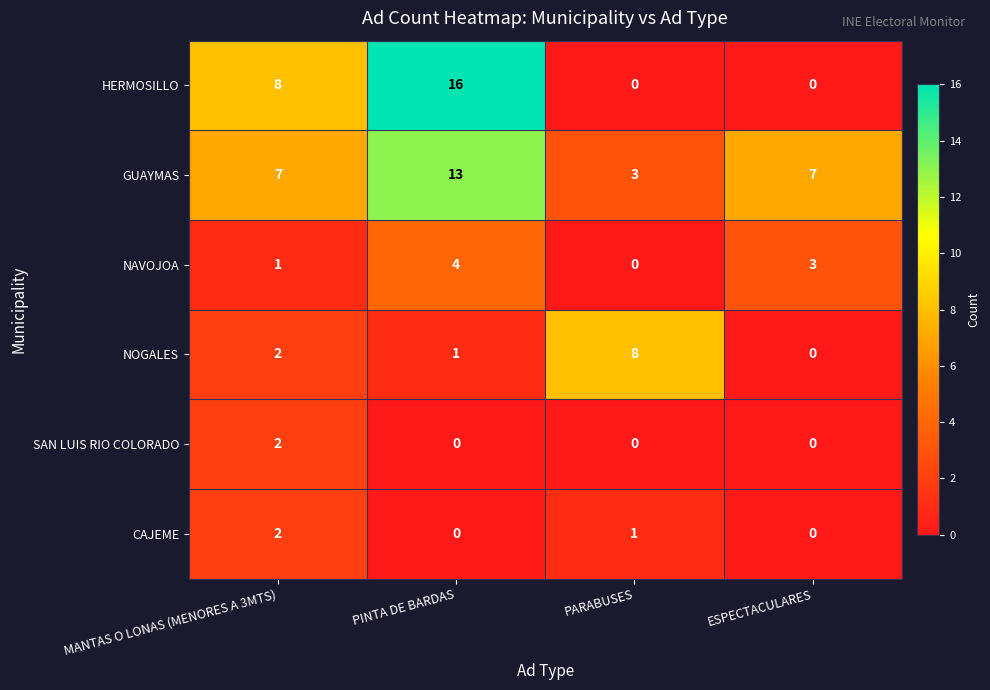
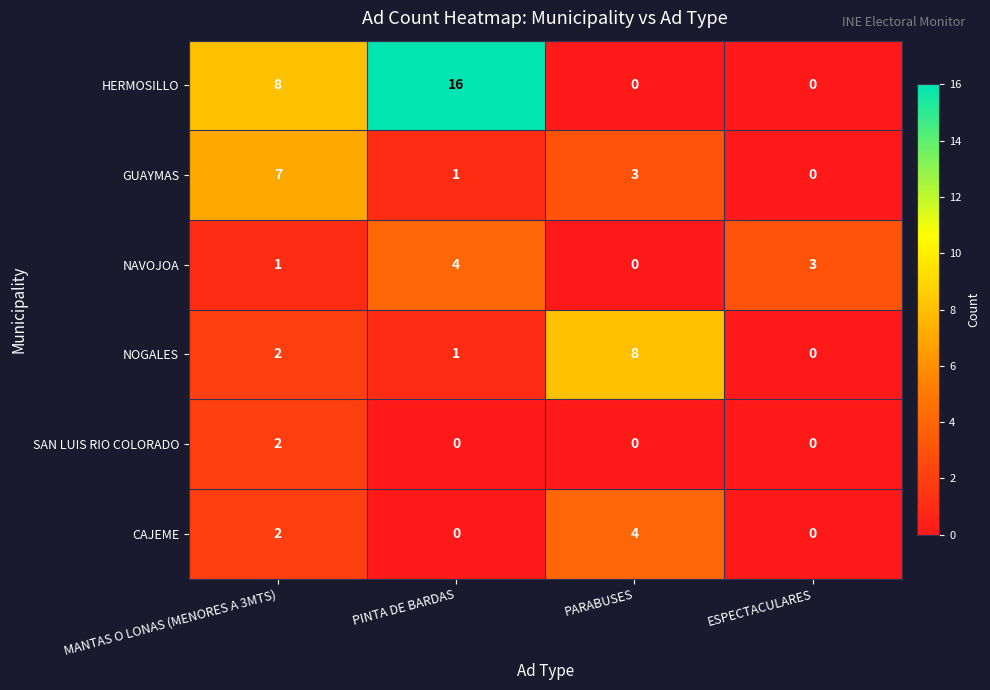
  {
    "HERMOSILLO": {
      "MANTAS O LONAS (MENORES A 3MTS)": 8,
      "PINTA DE BARDAS": 16,
      "PARABUSES": 0,
      "ESPECTACULARES": 0
    },
    "GUAYMAS": {
      "MANTAS O LONAS (MENORES A 3MTS)": 7,
-     "PINTA DE BARDAS": 13,
+     "PINTA DE BARDAS": 1,
      "PARABUSES": 3,
-     "ESPECTACULARES": 7
+     "ESPECTACULARES": 0
    },
    "NAVOJOA": {
      "MANTAS O LONAS (MENORES A 3MTS)": 1,
      "PINTA DE BARDAS": 4,
      "PARABUSES": 0,
      "ESPECTACULARES": 3
    },
    "NOGALES": {
      "MANTAS O LONAS (MENORES A 3MTS)": 2,
      "PINTA DE BARDAS": 1,
      "PARABUSES": 8,
      "ESPECTACULARES": 0
    },
    "SAN LUIS RIO COLORADO": {
      "MANTAS O LONAS (MENORES A 3MTS)": 2,
      "PINTA DE BARDAS": 0,
      "PARABUSES": 0,
      "ESPECTACULARES": 0
    },
    "CAJEME": {
      "MANTAS O LONAS (MENORES A 3MTS)": 2,
      "PINTA DE BARDAS": 0,
-     "PARABUSES": 1,
+     "PARABUSES": 4,
      "ESPECTACULARES": 0
    }
  }
